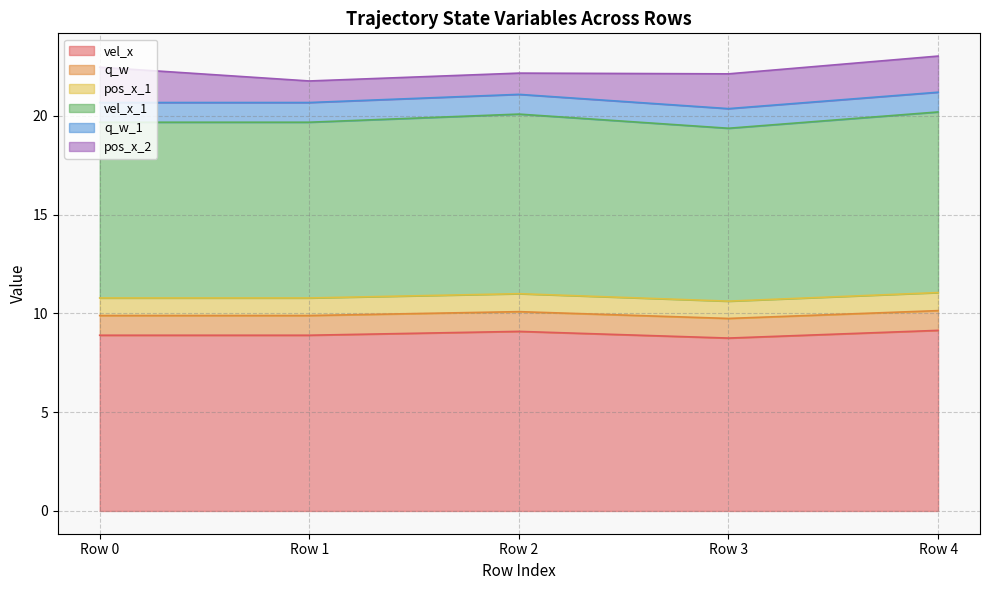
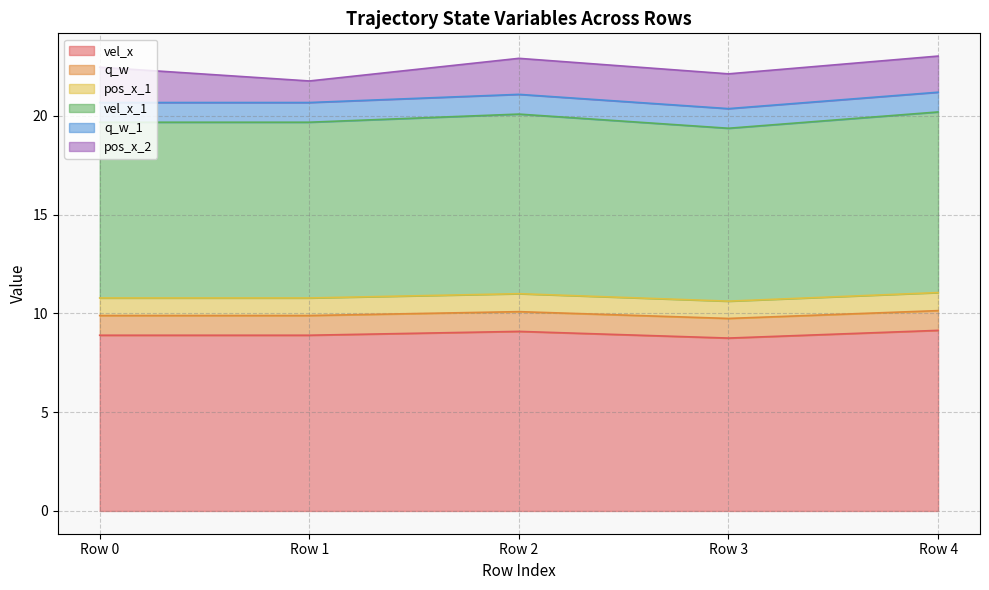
  {
    "vel_x_1": {
      "Row 1": 8.9,
      "Row 2": 9.1,
      "Row 3": 8.8,
      "Row 4": 9.1
    },
    "q_w_1": {
      "Row 1": 1.0,
      "Row 2": 1.0,
      "Row 3": 1.0,
      "Row 4": 1.0
    },
    "pos_x_2": {
      "Row 1": 1.1,
-     "Row 2": 1.1,
+     "Row 2": 1.8,
      "Row 3": 1.8,
      "Row 4": 1.8
    }
  }
